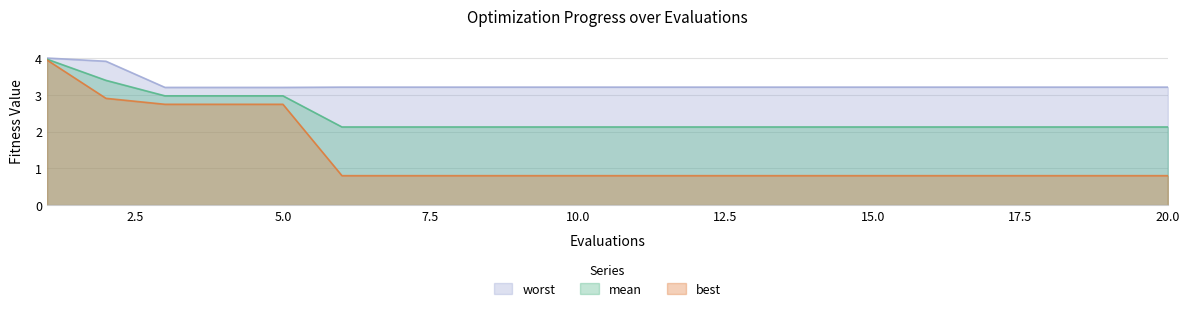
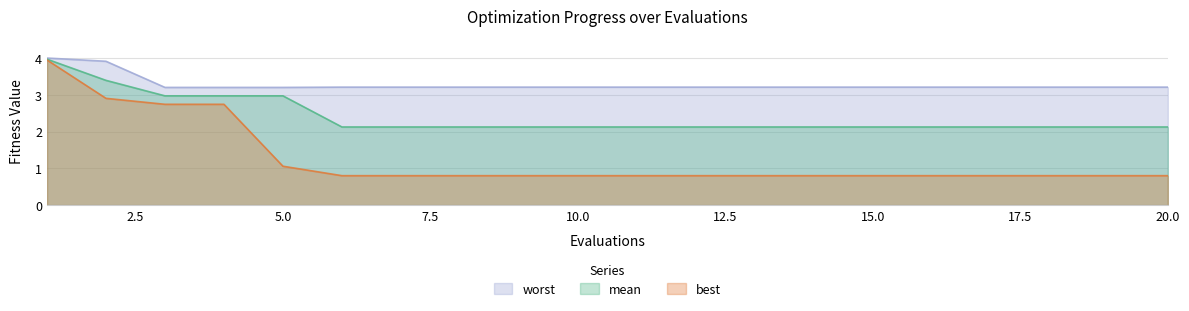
  {
    "best": {
-     "5.0": 2.7,
+     "5.0": 1.1,
      "10.0": 0.8,
      "15.0": 0.8,
      "20.0": 0.8
    }
  }
